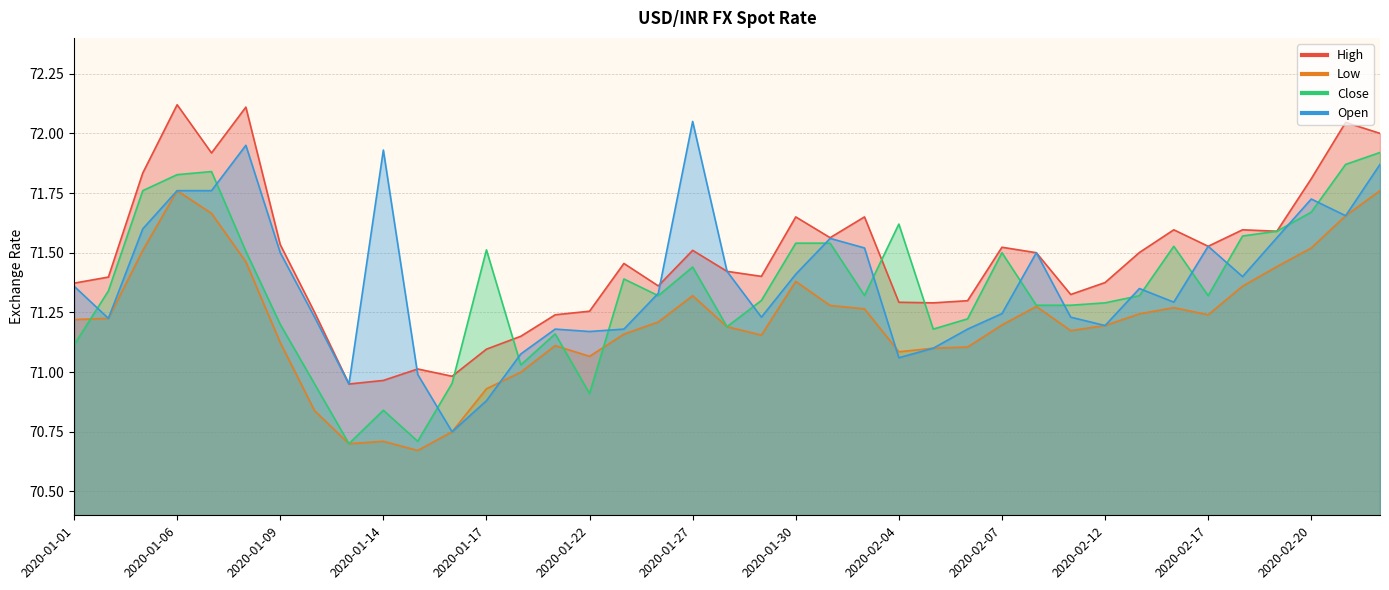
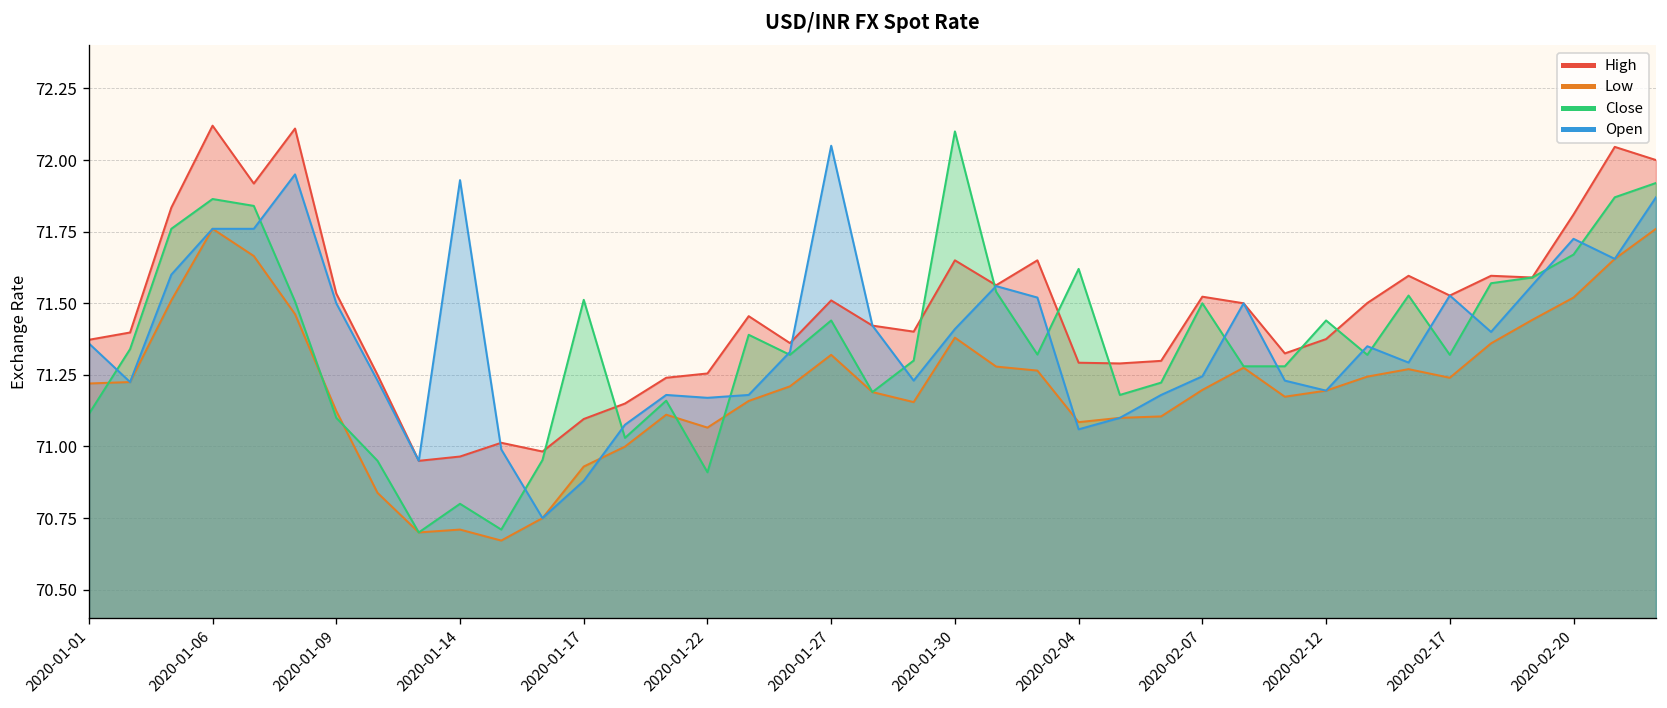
  {
    "Close": {
      "2020-01-01": 71.11,
-     "2020-01-06": 71.83,
-     "2020-01-09": 71.2,
-     "2020-01-14": 70.84,
+     "2020-01-06": 71.86,
+     "2020-01-09": 71.1,
+     "2020-01-14": 70.80,
      "2020-01-17": 71.51,
      "2020-01-22": 70.91,
      "2020-01-27": 71.44,
-     "2020-01-30": 71.54,
+     "2020-01-30": 72.10,
      "2020-02-04": 71.62,
      "2020-02-07": 71.50,
-     "2020-02-12": 71.29,
+     "2020-02-12": 71.44,
      "2020-02-17": 71.32,
      "2020-02-20": 71.67
    },
    "Open": {
      "2020-01-01": 71.36,
      "2020-01-09": 71.50,
      "2020-01-14": 71.93,
      "2020-01-17": 70.88,
      "2020-01-22": 71.17,
      "2020-01-27": 72.05,
      "2020-01-30": 71.41,
      "2020-02-04": 71.06,
      "2020-02-07": 71.25,
      "2020-02-20": 71.73
    }
  }
